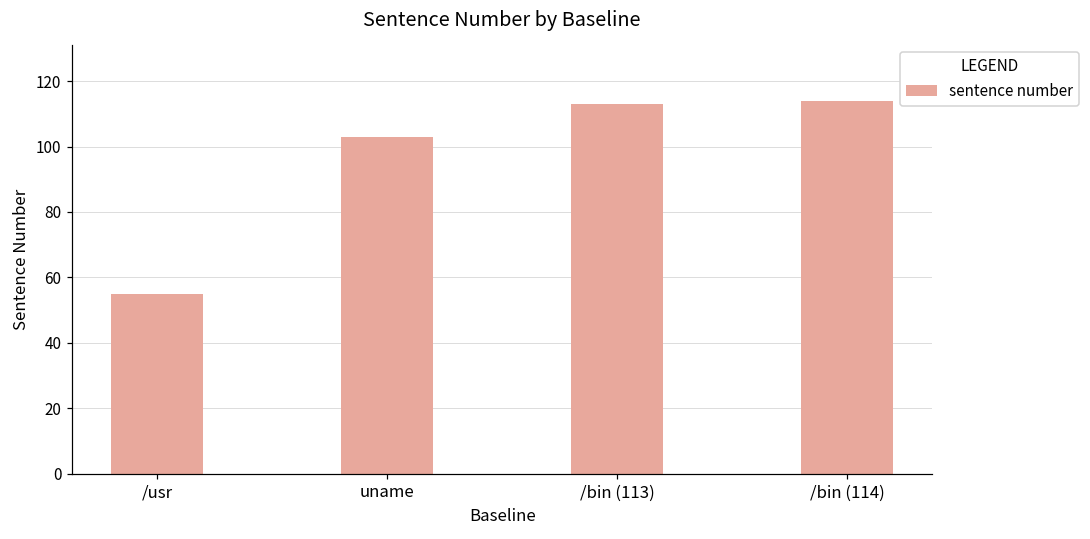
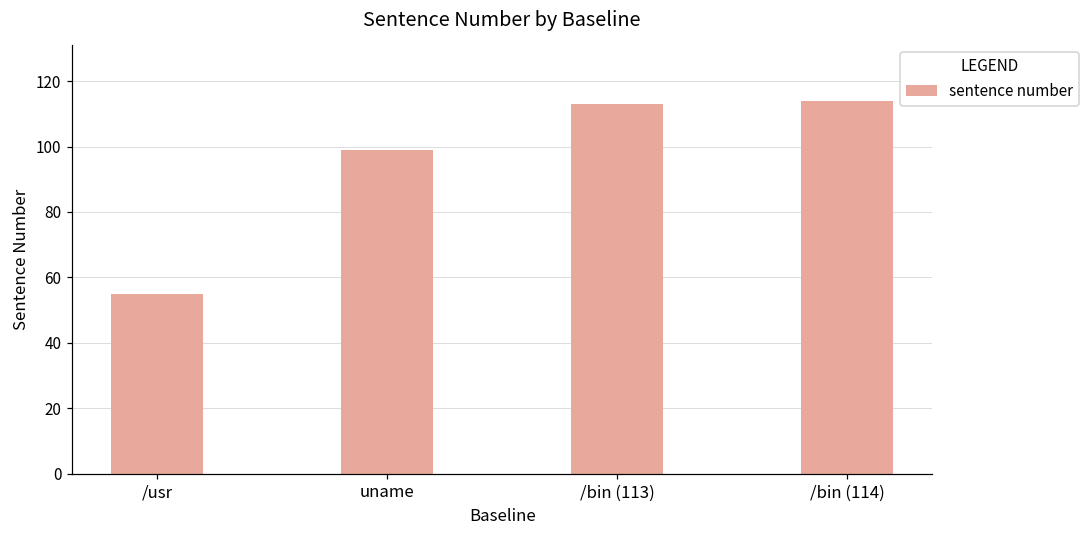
  {
    "/usr": 55,
-   "uname": 103,
+   "uname": 99,
    "/bin (113)": 113,
    "/bin (114)": 114
  }
